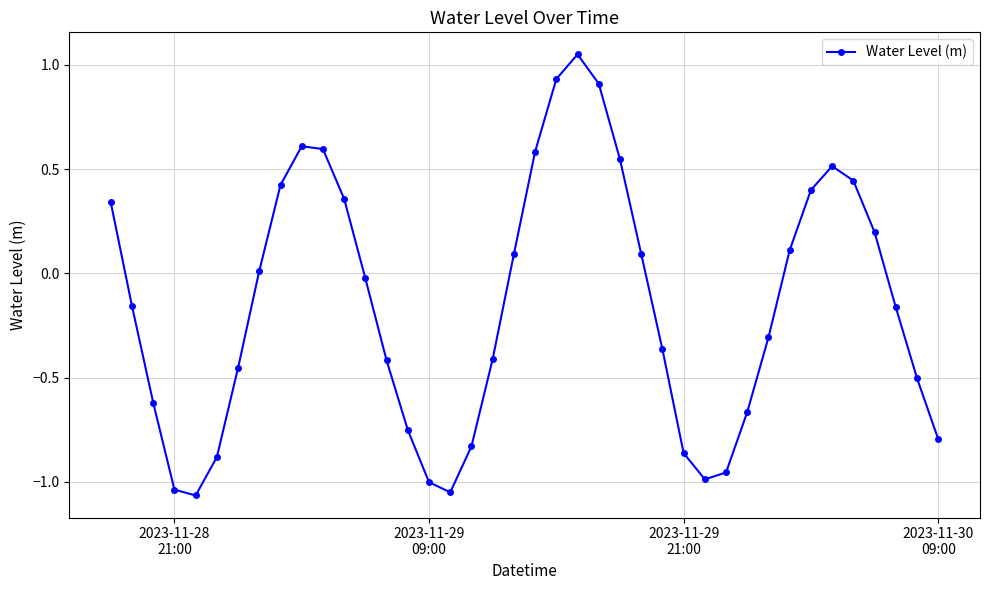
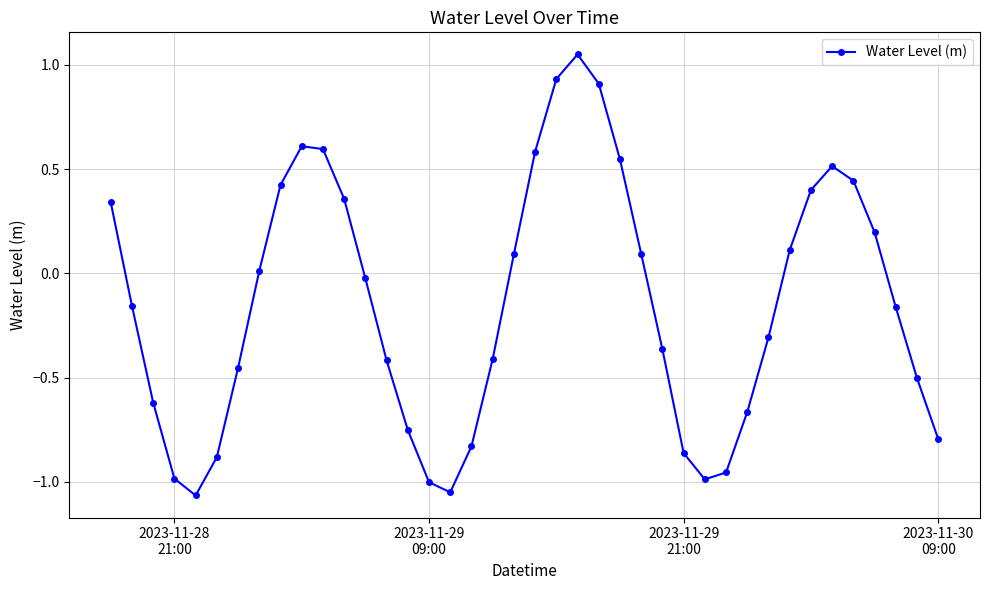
  {
-   "2023-11-28 21:00": -1.04,
+   "2023-11-28 21:00": -0.98,
    "2023-11-29 09:00": -1.00,
    "2023-11-29 21:00": -0.86,
    "2023-11-30 09:00": -0.79
  }
